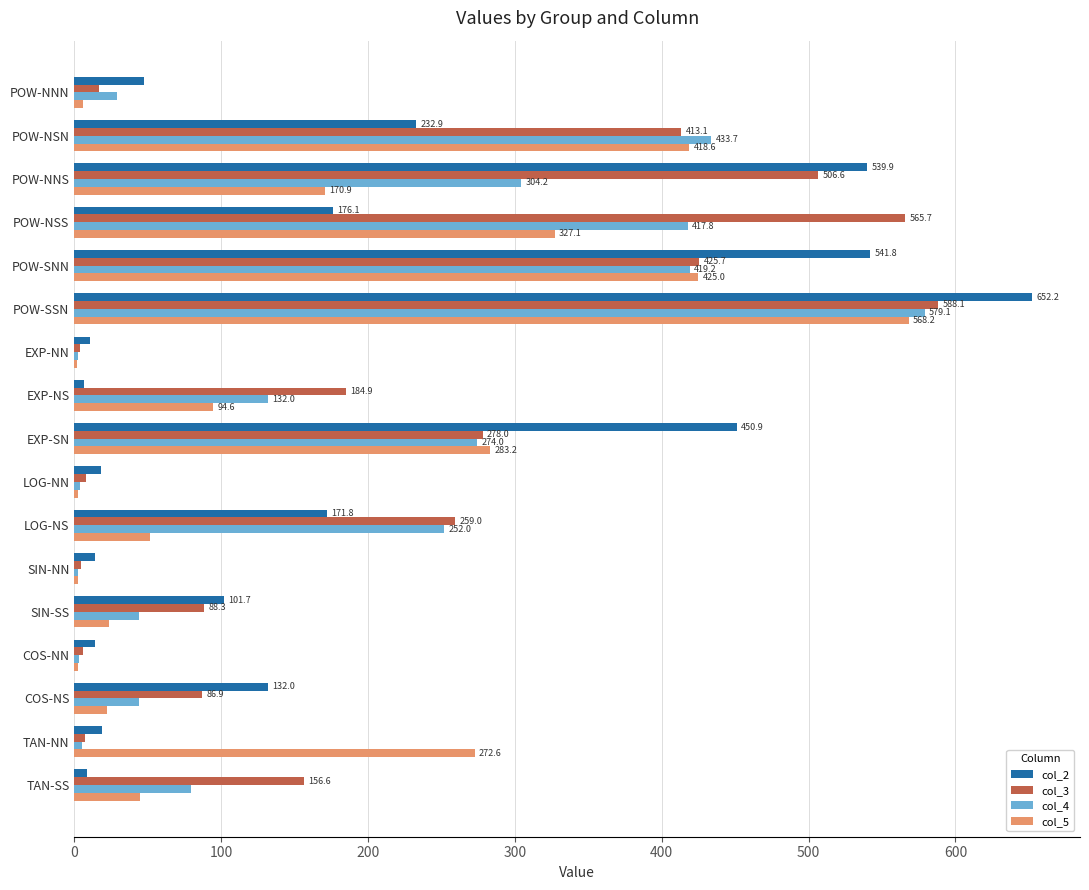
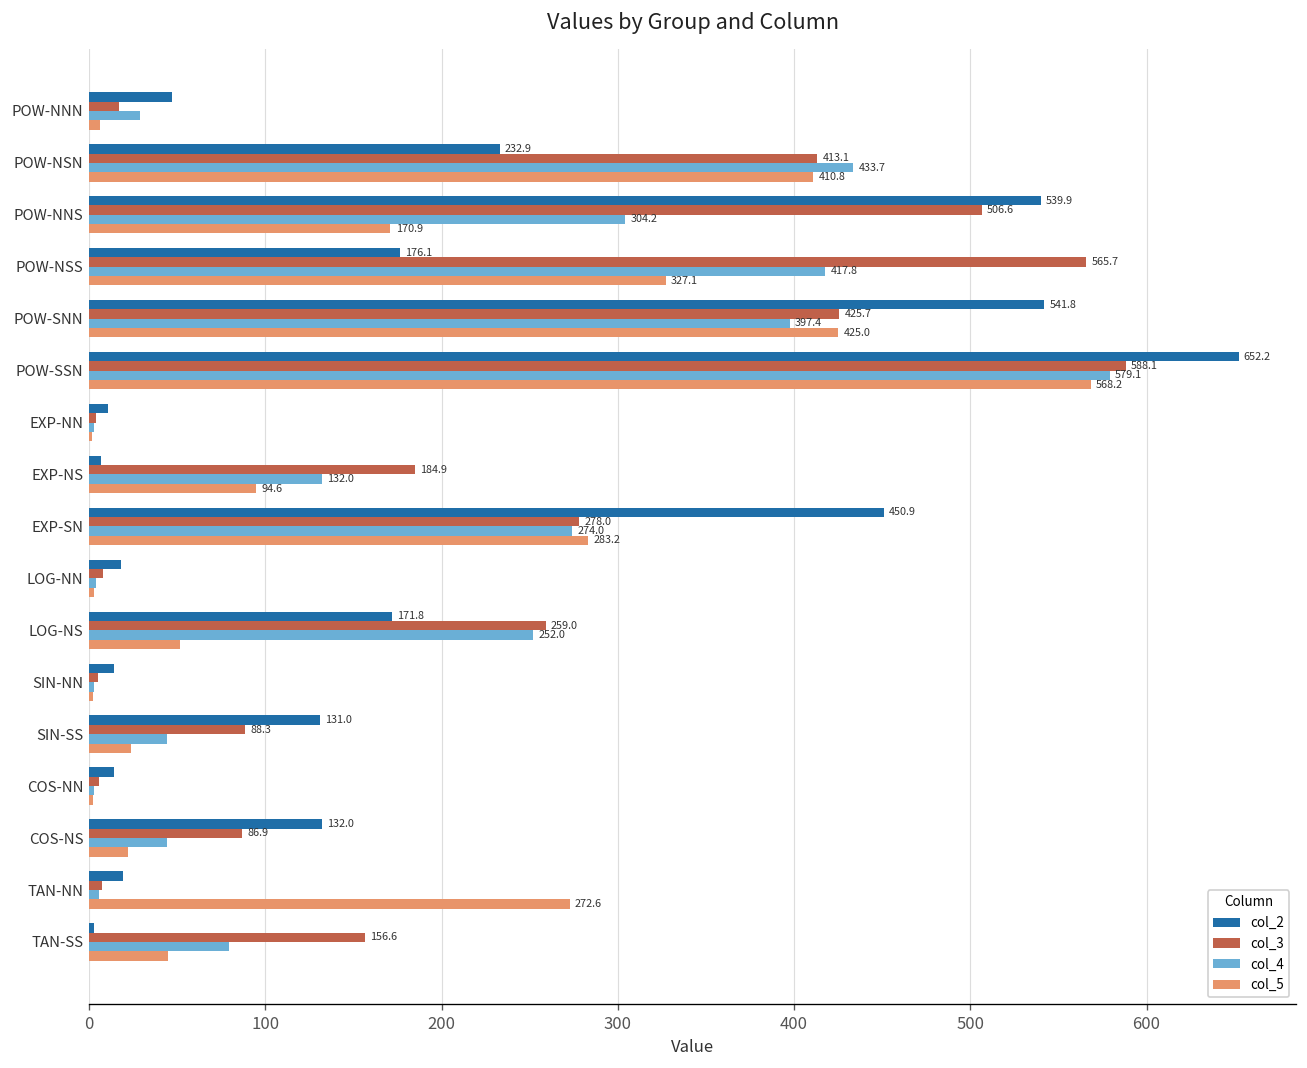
  {
    "col_2": {
      "POW-NSN": 232.9,
      "POW-NNS": 539.9,
      "POW-NSS": 176.1,
      "POW-SNN": 541.8,
      "POW-SSN": 652.2,
      "EXP-SN": 450.9,
      "LOG-NS": 171.8,
-     "SIN-SS": 101.7,
+     "SIN-SS": 131.0,
      "COS-NS": 132.0,
-     "TAN-SS": 8
+     "TAN-SS": 3
    },
    "col_3": {
      "POW-NSN": 413.1,
      "POW-NNS": 506.6,
      "POW-NSS": 565.7,
      "POW-SNN": 425.7,
      "POW-SSN": 588.1,
      "EXP-NS": 184.9,
      "EXP-SN": 278.0,
      "LOG-NS": 259.0,
      "SIN-SS": 88.3,
      "COS-NS": 86.9,
      "TAN-SS": 156.6
    },
    "col_4": {
      "POW-NSN": 433.7,
      "POW-NNS": 304.2,
      "POW-NSS": 417.8,
-     "POW-SNN": 419.2,
+     "POW-SNN": 397.4,
      "POW-SSN": 579.1,
      "EXP-NS": 132.0,
      "EXP-SN": 274.0,
      "LOG-NS": 252.0
    },
    "col_5": {
-     "POW-NSN": 418.6,
+     "POW-NSN": 410.8,
      "POW-NNS": 170.9,
      "POW-NSS": 327.1,
      "POW-SNN": 425.0,
      "POW-SSN": 568.2,
      "EXP-NS": 94.6,
      "EXP-SN": 283.2,
      "TAN-NN": 272.6
    }
  }
